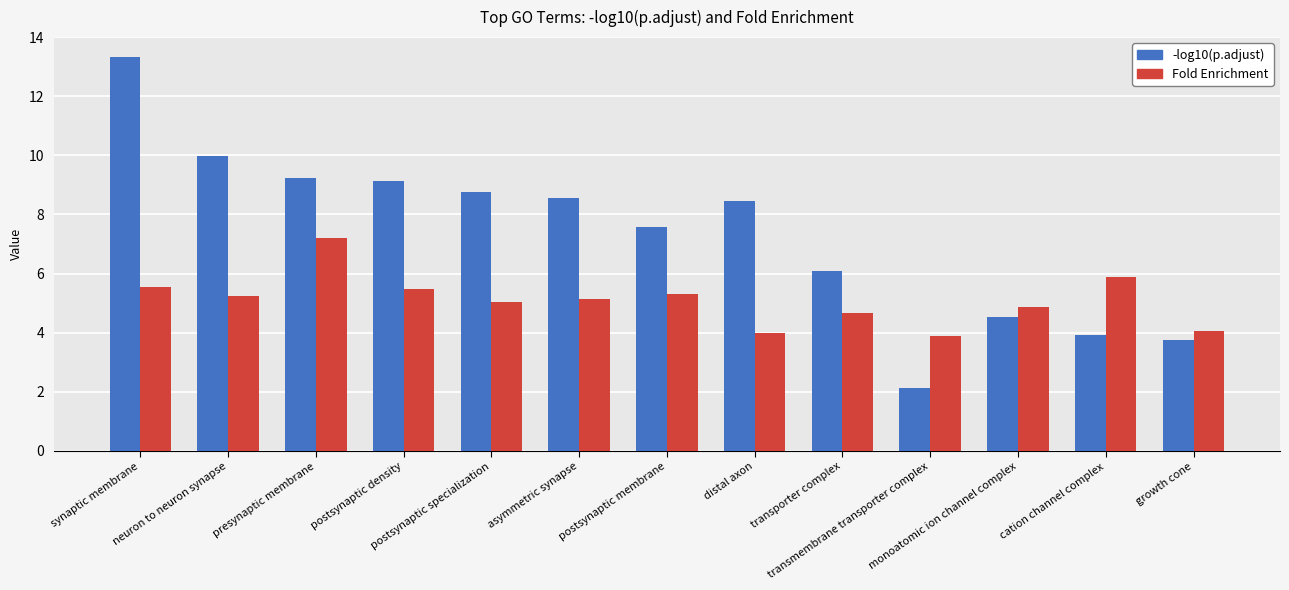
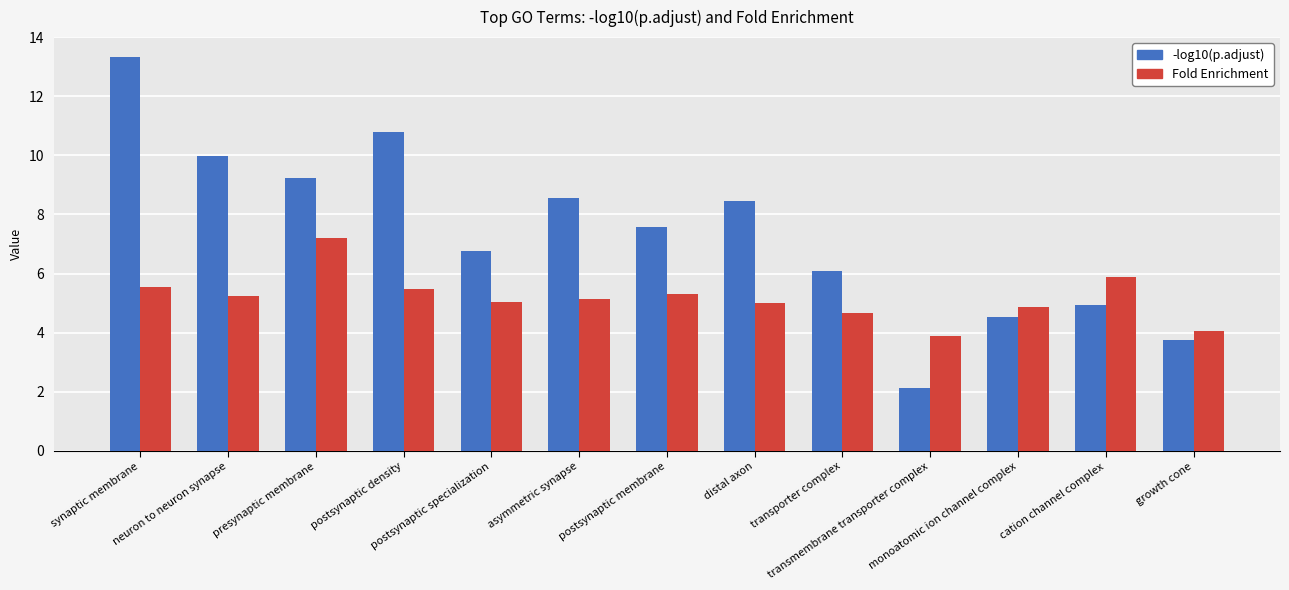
  {
    "-log10(p.adjust)": {
      "synaptic membrane": 13.3,
      "neuron to neuron synapse": 10.0,
      "presynaptic membrane": 9.2,
-     "postsynaptic density": 9.1,
-     "postsynaptic specialization": 8.7,
+     "postsynaptic density": 10.8,
+     "postsynaptic specialization": 6.7,
      "asymmetric synapse": 8.6,
      "postsynaptic membrane": 7.6,
      "distal axon": 8.4,
      "transporter complex": 6.1,
      "transmembrane transporter complex": 2.1,
      "monoatomic ion channel complex": 4.5,
-     "cation channel complex": 3.9,
+     "cation channel complex": 4.9,
      "growth cone": 3.8
    },
    "Fold Enrichment": {
      "synaptic membrane": 5.5,
      "neuron to neuron synapse": 5.2,
      "presynaptic membrane": 7.2,
      "postsynaptic density": 5.5,
      "postsynaptic specialization": 5.0,
      "asymmetric synapse": 5.2,
      "postsynaptic membrane": 5.3,
-     "distal axon": 4.0,
+     "distal axon": 5.0,
      "transporter complex": 4.7,
      "transmembrane transporter complex": 3.9,
      "monoatomic ion channel complex": 4.9,
      "cation channel complex": 5.9,
      "growth cone": 4.1
    }
  }
